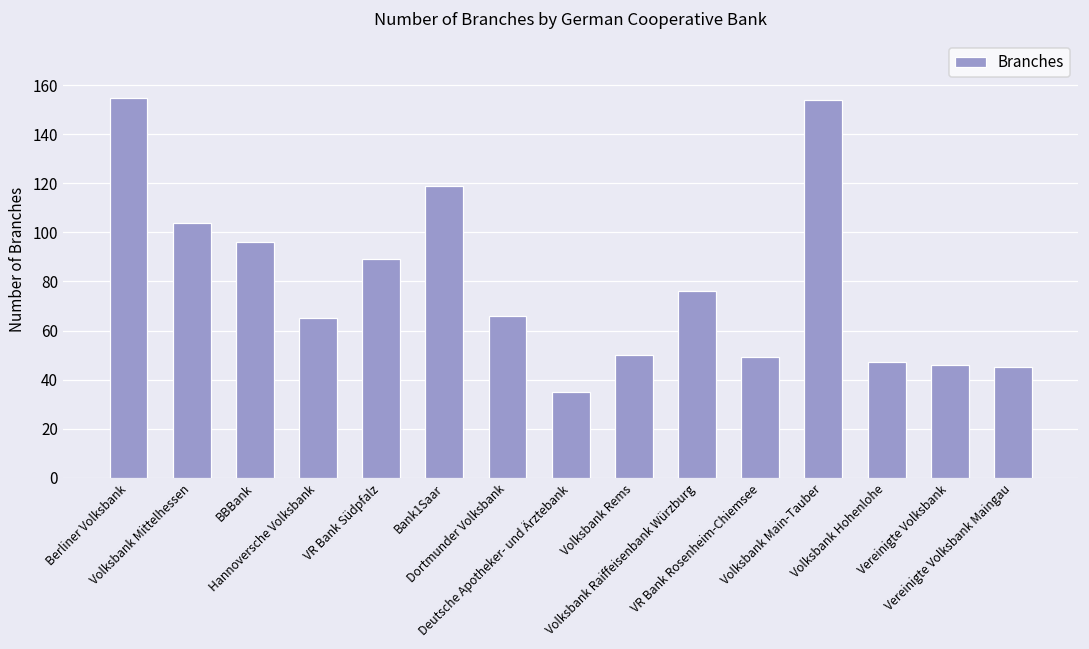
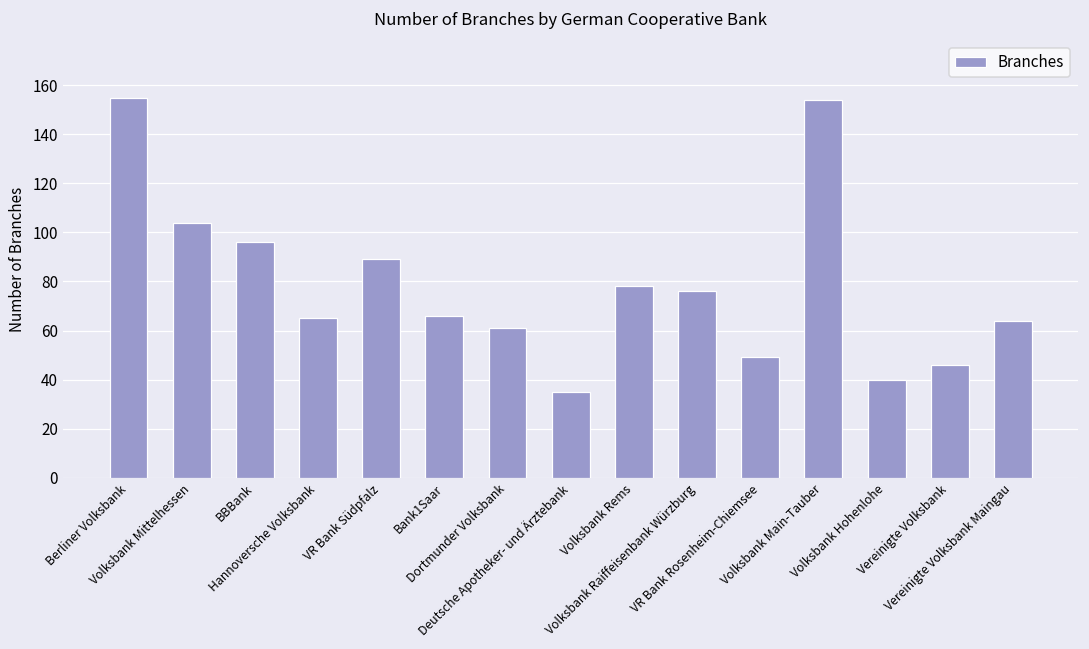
  {
    "Berliner Volksbank": 155,
    "Volksbank Mittelhessen": 104,
    "BBBank": 96,
    "Hannoversche Volksbank": 65,
    "VR Bank Südpfalz": 89,
-   "Bank1Saar": 119,
-   "Dortmunder Volksbank": 66,
+   "Bank1Saar": 66,
+   "Dortmunder Volksbank": 61,
    "Deutsche Apotheker- und Ärztebank": 35,
-   "Volksbank Rems": 50,
+   "Volksbank Rems": 78,
    "Volksbank Raiffeisenbank Würzburg": 76,
    "VR Bank Rosenheim-Chiemsee": 49,
    "Volksbank Main-Tauber": 154,
-   "Volksbank Hohenlohe": 47,
+   "Volksbank Hohenlohe": 40,
    "Vereinigte Volksbank": 46,
-   "Vereinigte Volksbank Maingau": 45
+   "Vereinigte Volksbank Maingau": 64
  }
